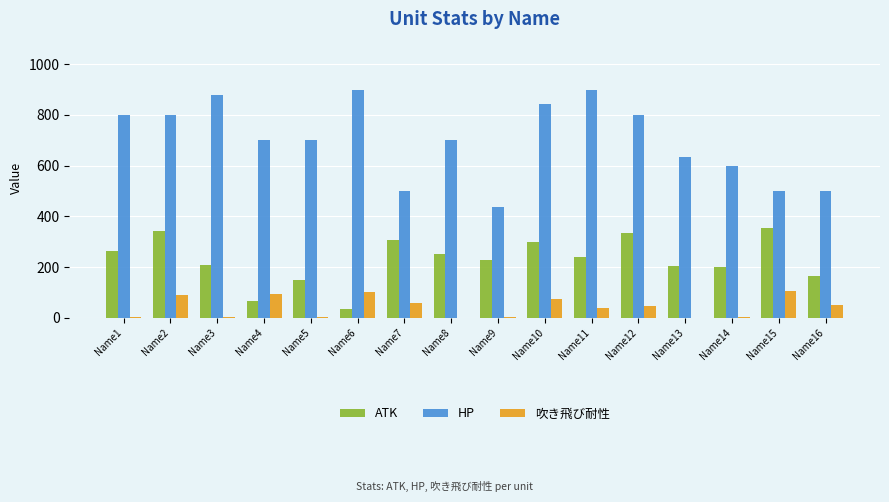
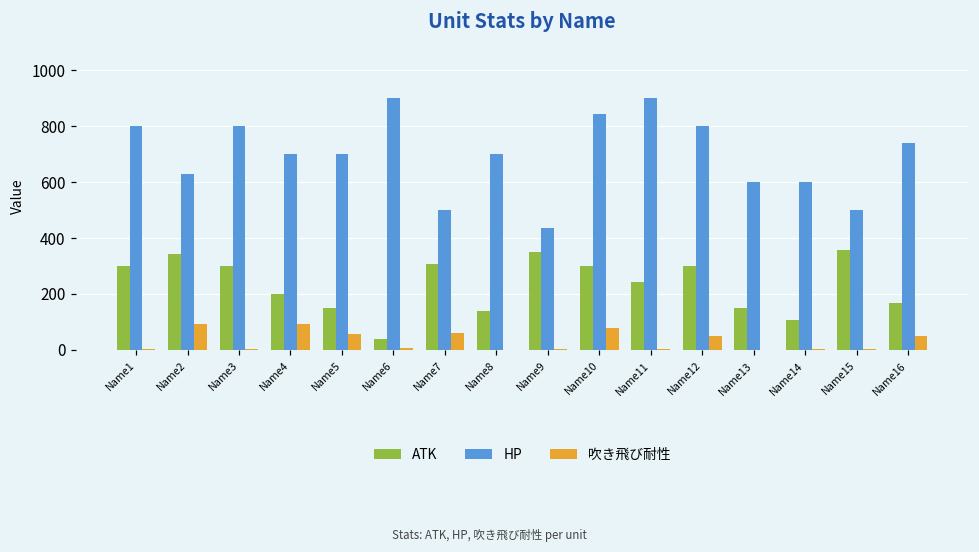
  {
    "ATK": {
-     "Name1": 260,
+     "Name1": 300,
      "Name2": 340,
-     "Name3": 210,
-     "Name4": 70,
+     "Name3": 300,
+     "Name4": 200,
      "Name5": 150,
      "Name6": 40,
      "Name7": 310,
-     "Name8": 250,
-     "Name9": 230,
+     "Name8": 140,
+     "Name9": 350,
      "Name10": 300,
      "Name11": 240,
-     "Name12": 330,
-     "Name13": 200,
-     "Name14": 200,
+     "Name12": 300,
+     "Name13": 150,
+     "Name14": 110,
      "Name15": 360,
      "Name16": 170
    },
    "HP": {
      "Name1": 800,
-     "Name2": 800,
-     "Name3": 880,
+     "Name2": 630,
+     "Name3": 800,
      "Name4": 700,
      "Name5": 700,
      "Name6": 900,
      "Name7": 500,
      "Name8": 700,
      "Name9": 440,
      "Name10": 850,
      "Name11": 900,
      "Name12": 800,
-     "Name13": 630,
+     "Name13": 600,
      "Name14": 600,
      "Name15": 500,
-     "Name16": 500
+     "Name16": 740
    },
    "吹き飛び耐性": {
      "Name2": 90,
      "Name4": 90,
-     "Name5": 0,
-     "Name6": 100,
+     "Name5": 50,
+     "Name6": 10,
      "Name7": 60,
      "Name8": 0,
      "Name10": 80,
-     "Name11": 40,
+     "Name11": 0,
      "Name12": 50,
      "Name13": 0,
-     "Name15": 110,
+     "Name15": 0,
      "Name16": 50
    }
  }
